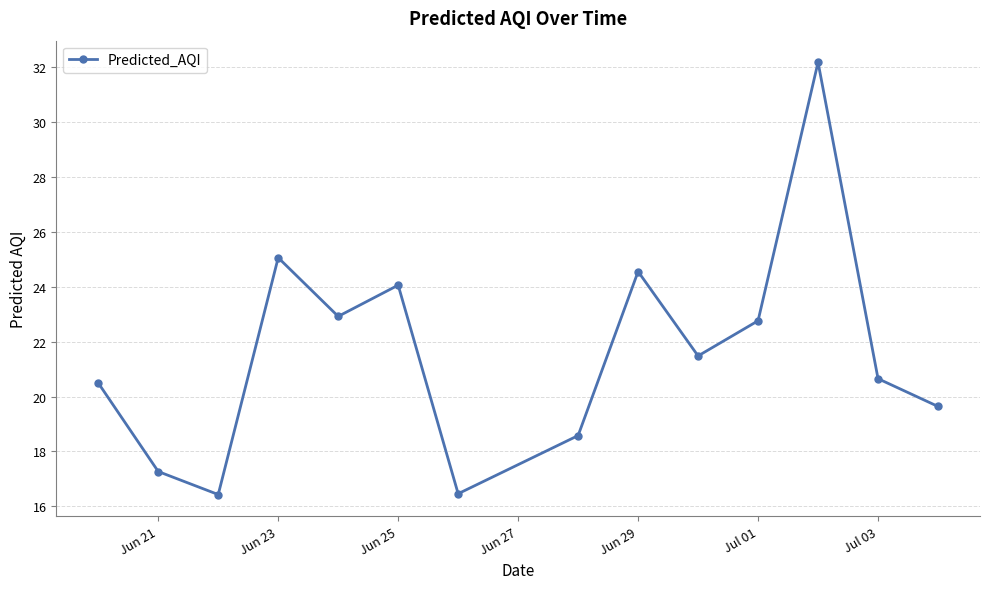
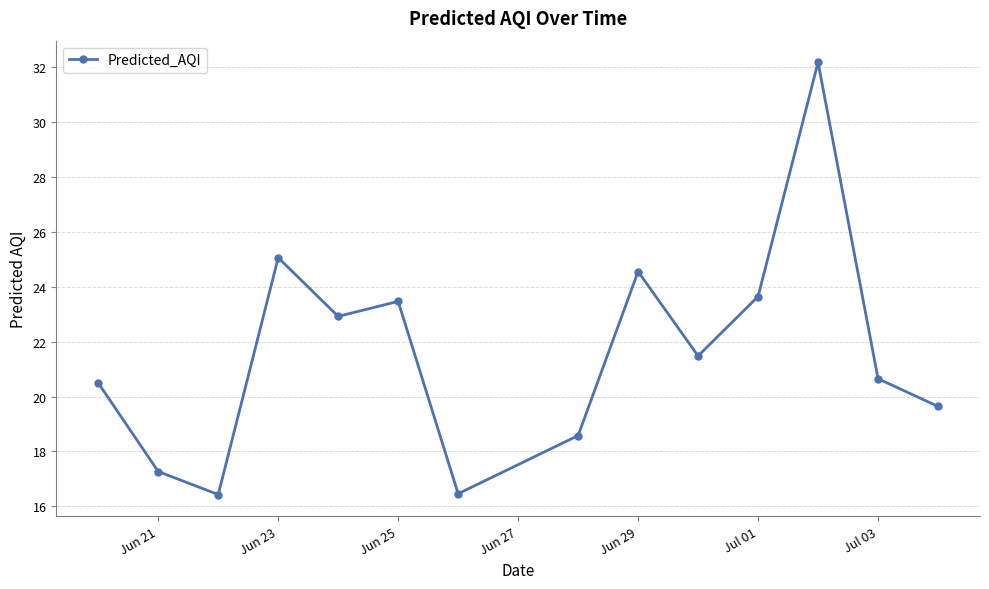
  {
    "Jun 21": 17.3,
    "Jun 23": 25.1,
-   "Jun 25": 24.1,
+   "Jun 25": 23.5,
    "Jun 29": 24.6,
-   "Jul 01": 22.8,
+   "Jul 01": 23.6,
    "Jul 03": 20.6
  }
